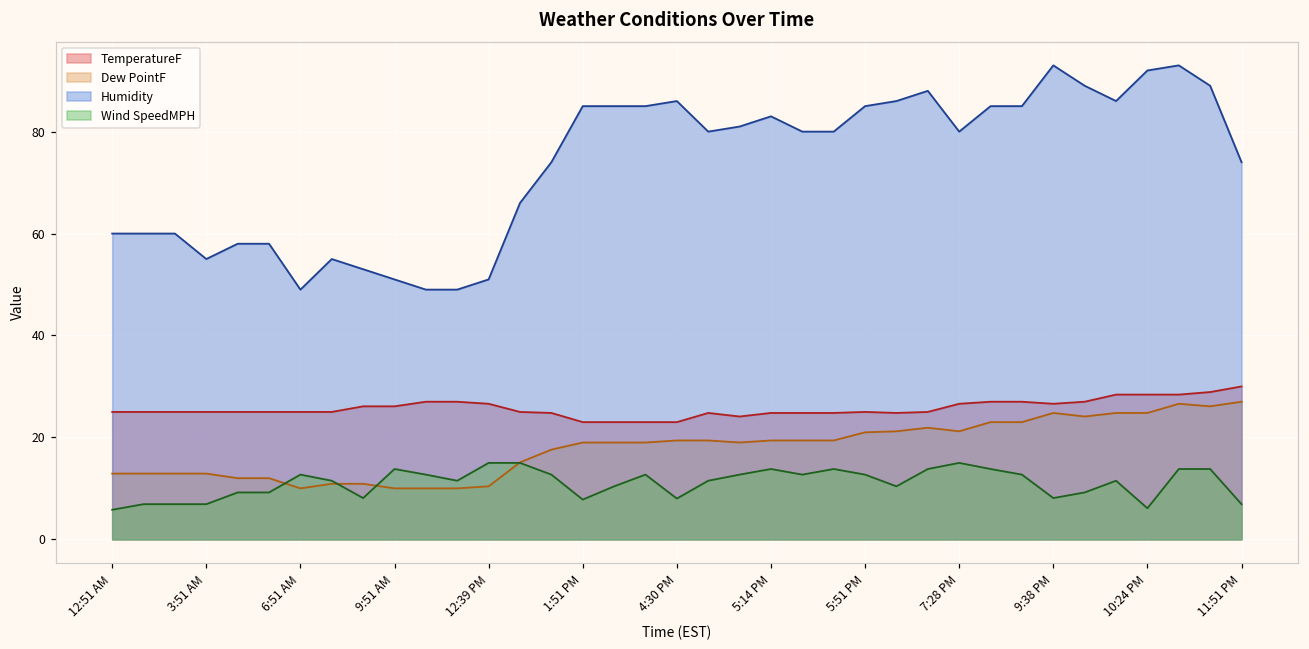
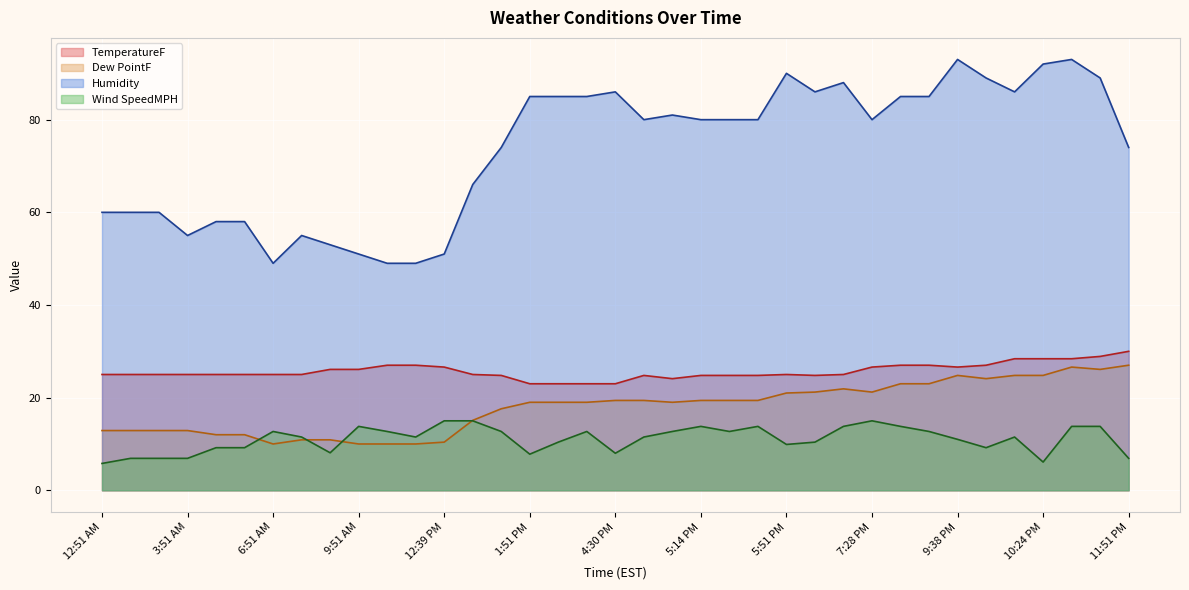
  {
    "Humidity": {
      "12:51 AM": 60,
      "3:51 AM": 55,
      "6:51 AM": 49,
      "9:51 AM": 51,
      "12:39 PM": 51,
      "1:51 PM": 85,
      "4:30 PM": 86,
-     "5:14 PM": 83,
-     "5:51 PM": 85,
+     "5:14 PM": 80,
+     "5:51 PM": 90,
      "7:28 PM": 80,
      "9:38 PM": 93,
      "10:24 PM": 92,
      "11:51 PM": 74
    },
    "Wind SpeedMPH": {
      "12:51 AM": 6,
      "3:51 AM": 7,
      "6:51 AM": 13,
      "9:51 AM": 14,
      "12:39 PM": 15,
      "1:51 PM": 8,
      "4:30 PM": 8,
      "5:14 PM": 14,
-     "5:51 PM": 13,
+     "5:51 PM": 10,
      "7:28 PM": 15,
-     "9:38 PM": 8,
+     "9:38 PM": 11,
      "10:24 PM": 6,
      "11:51 PM": 7
    }
  }
